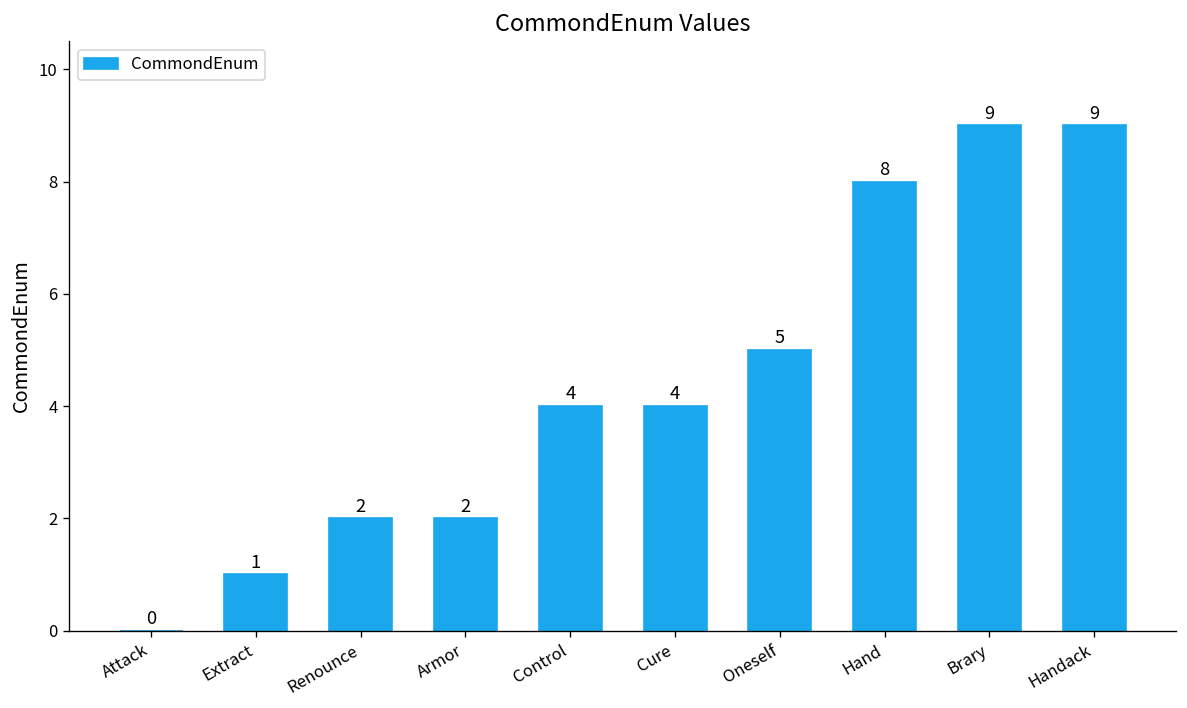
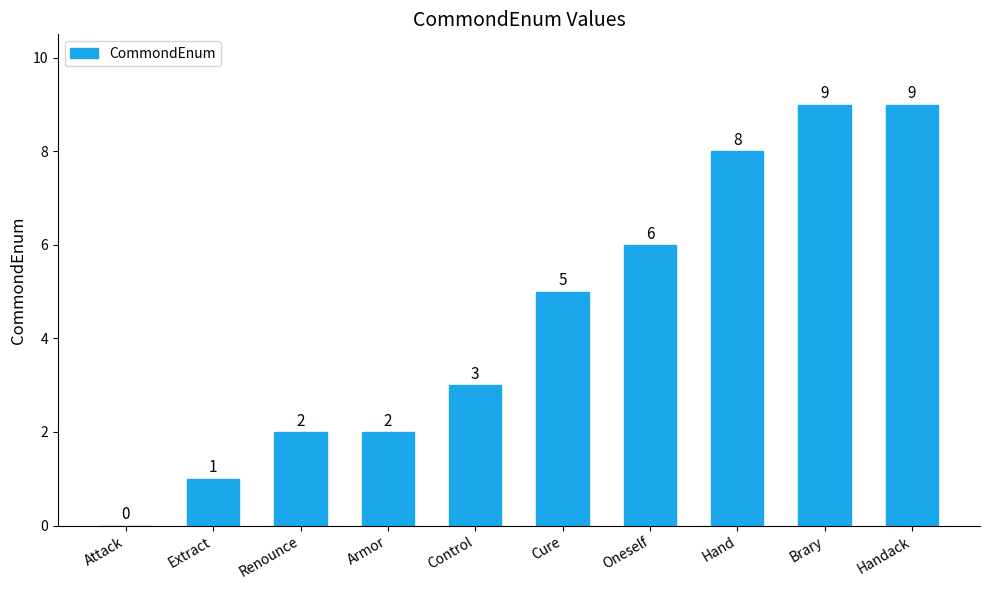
  {
    "Attack": 0,
    "Extract": 1,
    "Renounce": 2,
    "Armor": 2,
-   "Control": 4,
-   "Cure": 4,
-   "Oneself": 5,
+   "Control": 3,
+   "Cure": 5,
+   "Oneself": 6,
    "Hand": 8,
    "Brary": 9,
    "Handack": 9
  }
